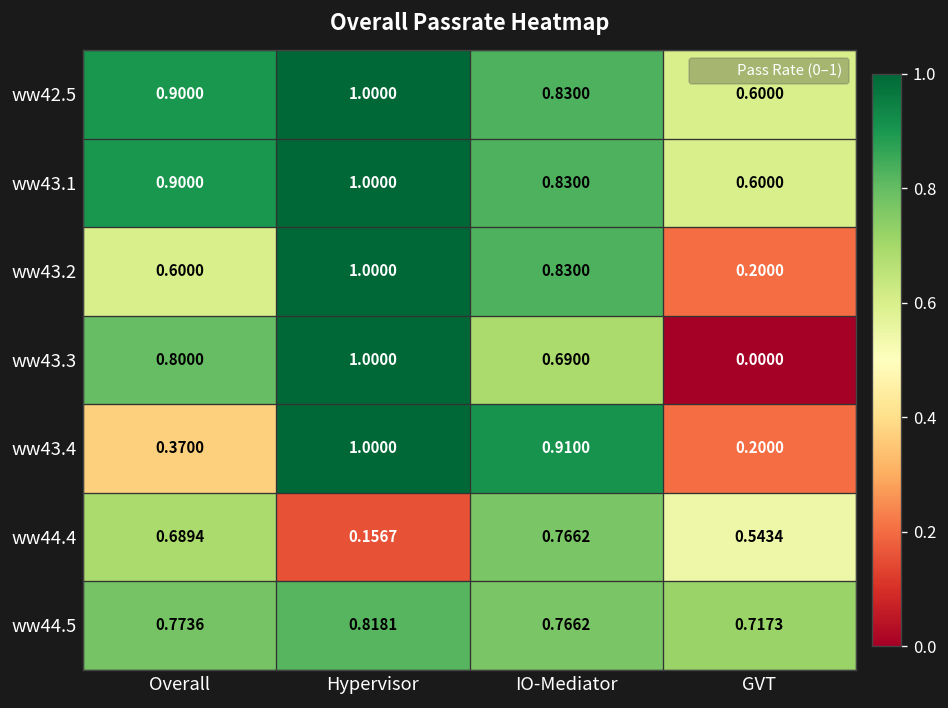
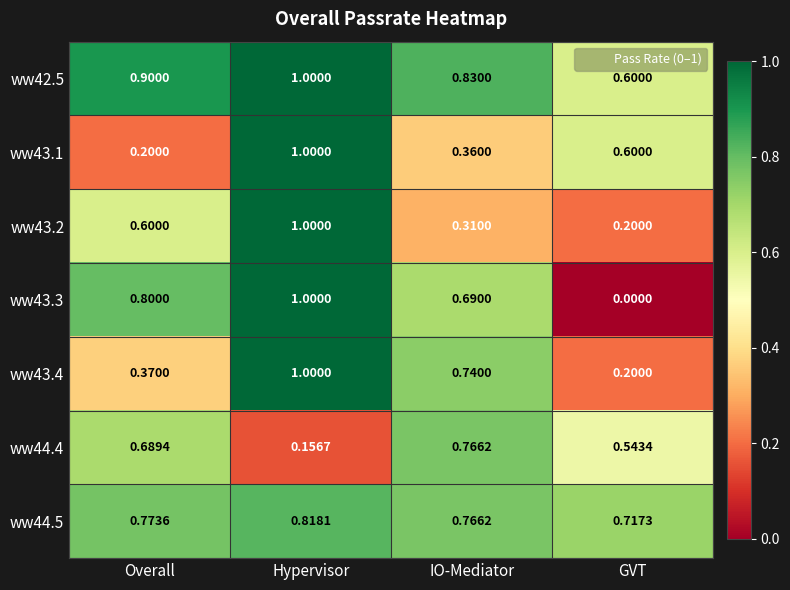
  {
    "ww42.5": {
      "Overall": 0.9000,
      "Hypervisor": 1.0000,
      "IO-Mediator": 0.8300,
      "GVT": 0.6000
    },
    "ww43.1": {
-     "Overall": 0.9000,
+     "Overall": 0.2000,
      "Hypervisor": 1.0000,
-     "IO-Mediator": 0.8300,
+     "IO-Mediator": 0.3600,
      "GVT": 0.6000
    },
    "ww43.2": {
      "Overall": 0.6000,
      "Hypervisor": 1.0000,
-     "IO-Mediator": 0.8300,
+     "IO-Mediator": 0.3100,
      "GVT": 0.2000
    },
    "ww43.3": {
      "Overall": 0.8000,
      "Hypervisor": 1.0000,
      "IO-Mediator": 0.6900,
      "GVT": 0.0000
    },
    "ww43.4": {
      "Overall": 0.3700,
      "Hypervisor": 1.0000,
-     "IO-Mediator": 0.9100,
+     "IO-Mediator": 0.7400,
      "GVT": 0.2000
    },
    "ww44.4": {
      "Overall": 0.6894,
      "Hypervisor": 0.1567,
      "IO-Mediator": 0.7662,
      "GVT": 0.5434
    },
    "ww44.5": {
      "Overall": 0.7736,
      "Hypervisor": 0.8181,
      "IO-Mediator": 0.7662,
      "GVT": 0.7173
    }
  }
